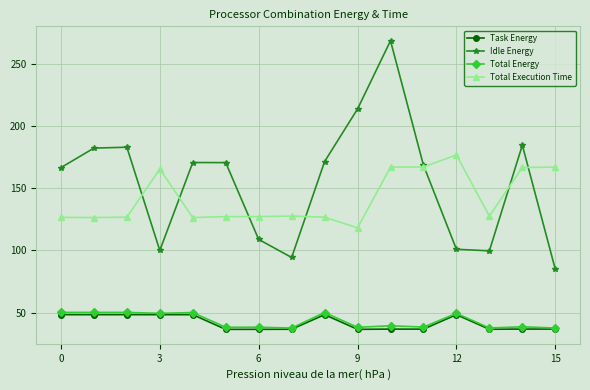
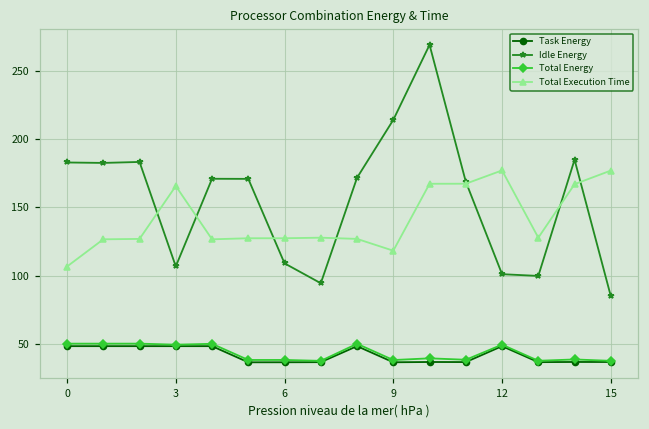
  {
    "Idle Energy": {
-     "0": 167,
-     "3": 100,
+     "0": 183,
+     "3": 107,
      "6": 109,
      "9": 214,
      "12": 101,
      "15": 85
    },
    "Total Execution Time": {
-     "0": 127,
+     "0": 107,
      "3": 166,
      "6": 127,
      "9": 118,
      "12": 177,
-     "15": 167
+     "15": 177
    }
  }
